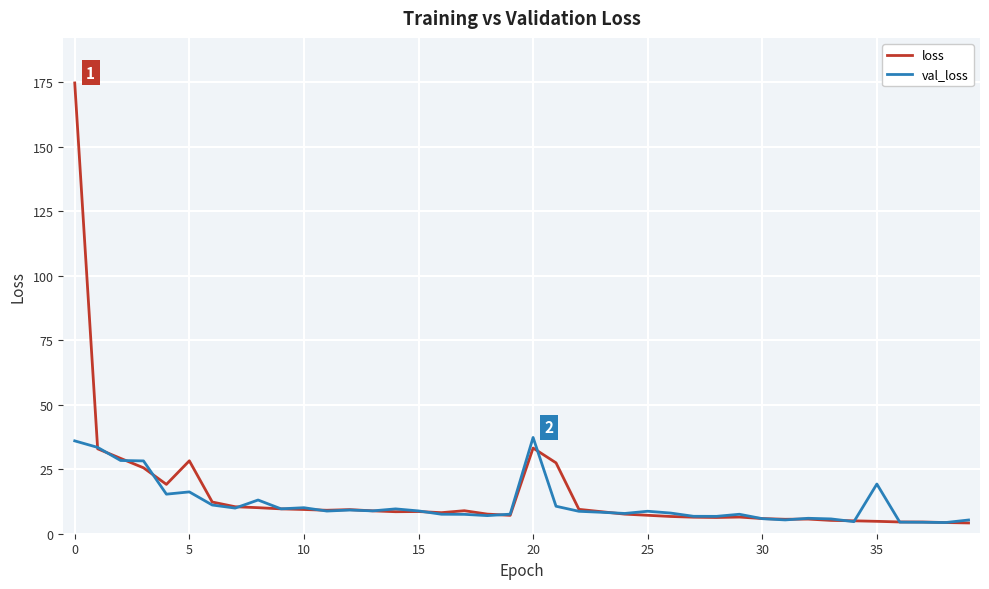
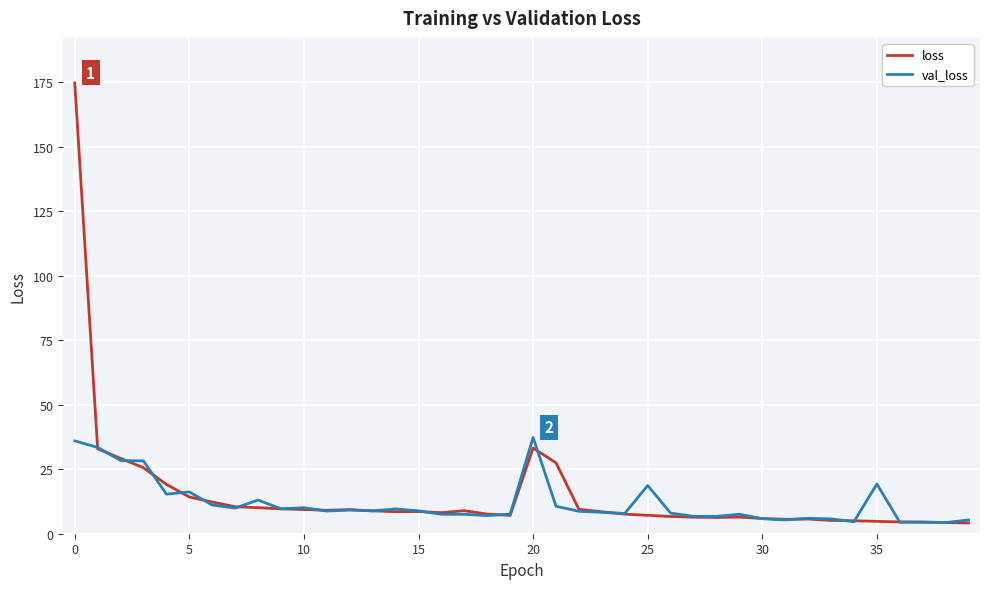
  {
    "loss": {
-     "5": 28,
+     "5": 14,
      "20": 33,
      "25": 7,
      "35": 5
    },
    "val_loss": {
      "0": 36,
      "5": 16,
-     "25": 9,
+     "25": 19,
      "35": 19
    }
  }
